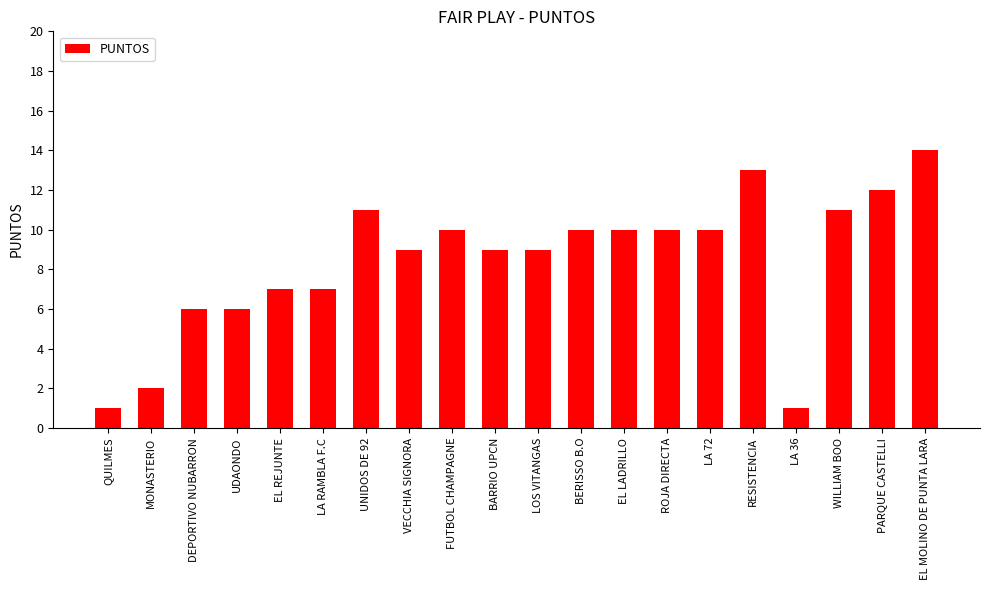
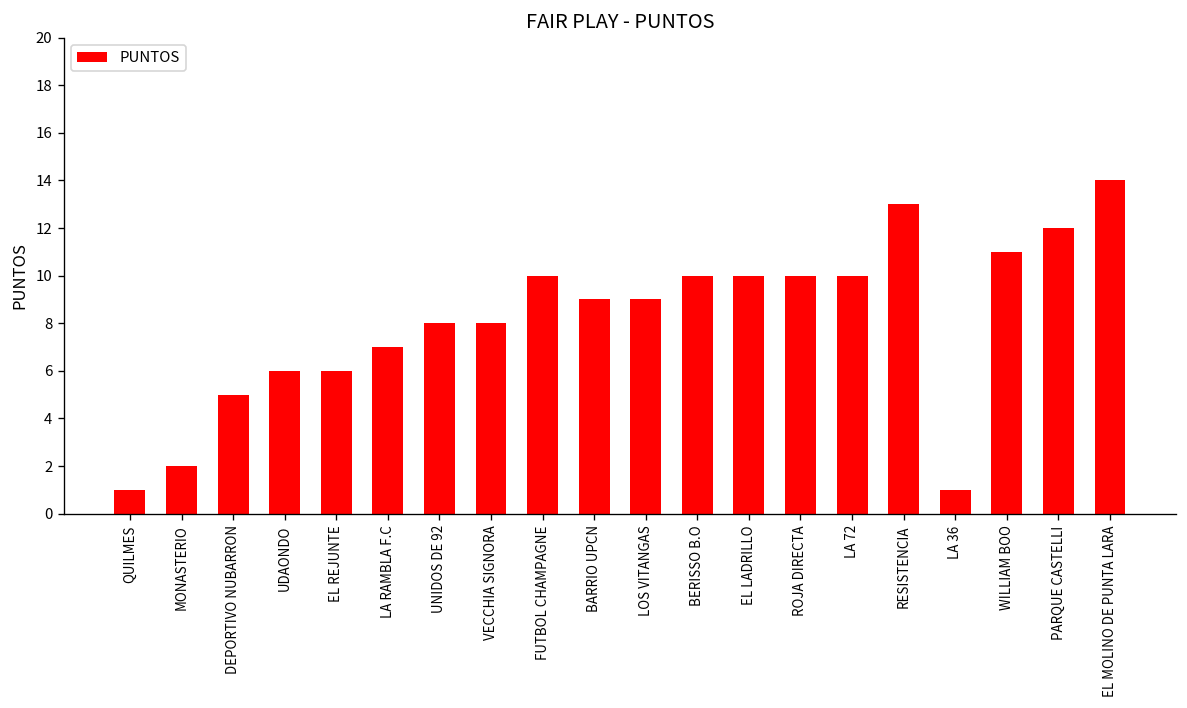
  {
    "QUILMES": 1,
    "MONASTERIO": 2,
-   "DEPORTIVO NUBARRON": 6,
+   "DEPORTIVO NUBARRON": 5,
    "UDAONDO": 6,
-   "EL REJUNTE": 7,
+   "EL REJUNTE": 6,
    "LA RAMBLA F.C": 7,
-   "UNIDOS DE 92": 11,
-   "VECCHIA SIGNORA": 9,
+   "UNIDOS DE 92": 8,
+   "VECCHIA SIGNORA": 8,
    "FUTBOL CHAMPAGNE": 10,
    "BARRIO UPCN": 9,
    "LOS VITANGAS": 9,
    "BERISSO B.O": 10,
    "EL LADRILLO": 10,
    "ROJA DIRECTA": 10,
    "LA 72": 10,
    "RESISTENCIA": 13,
    "LA 36": 1,
    "WILLIAM BOO": 11,
    "PARQUE CASTELLI": 12,
    "EL MOLINO DE PUNTA LARA": 14
  }
